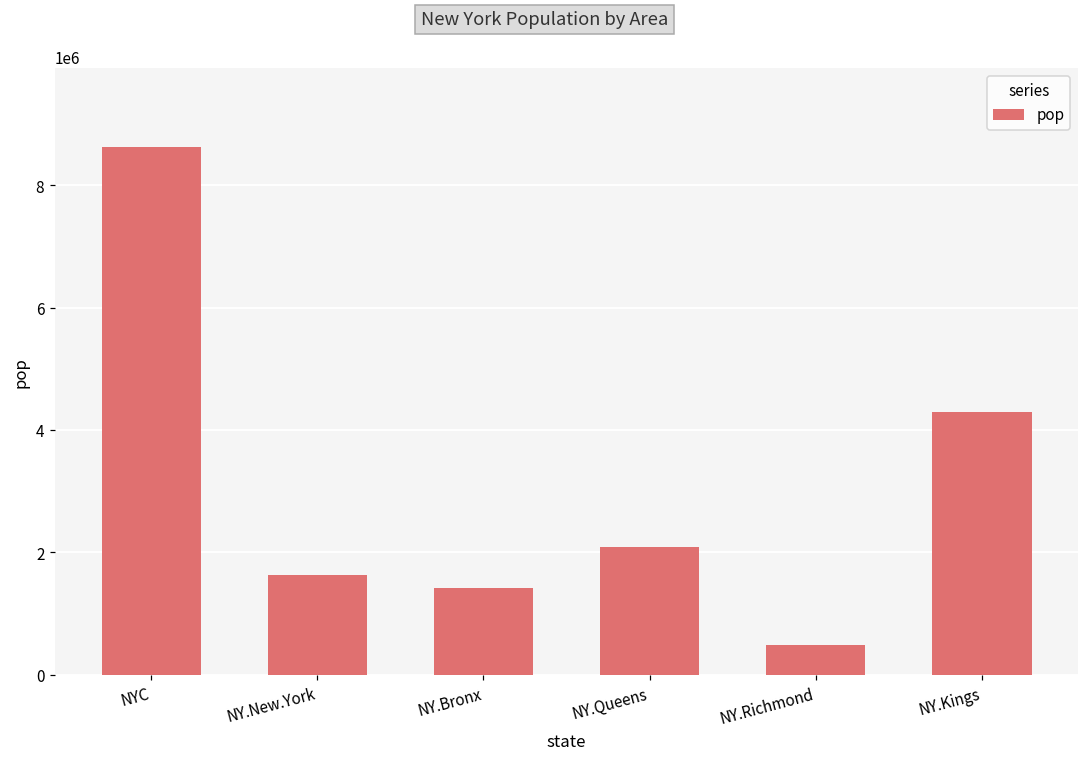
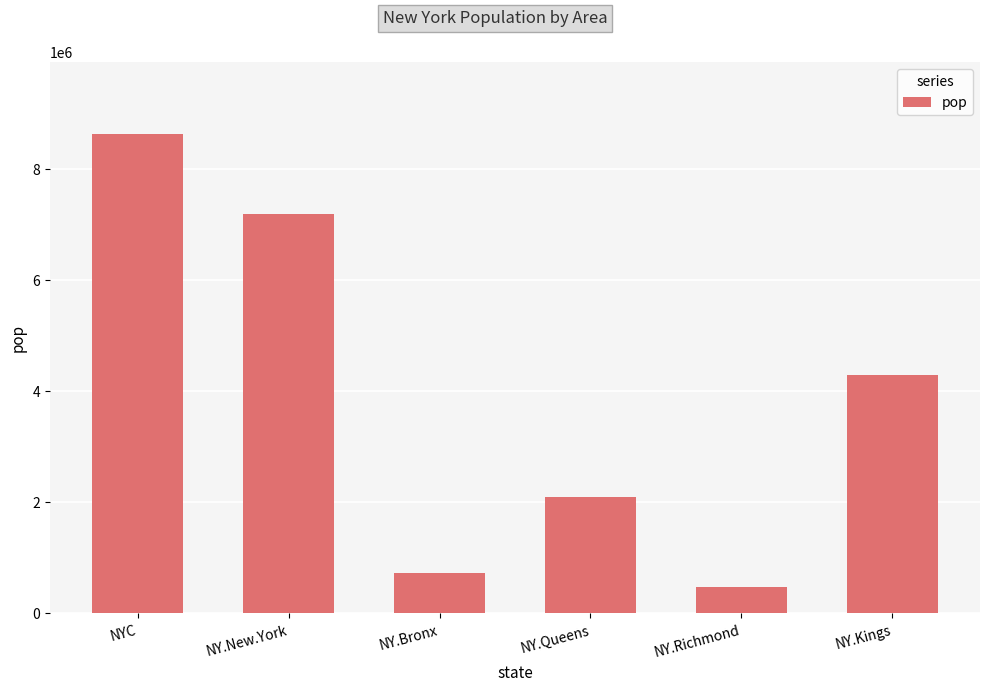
  {
    "NYC": 8600000,
-   "NY.New.York": 1600000,
-   "NY.Bronx": 1400000,
+   "NY.New.York": 7200000,
+   "NY.Bronx": 700000,
    "NY.Queens": 2100000,
    "NY.Richmond": 500000,
    "NY.Kings": 4300000
  }
